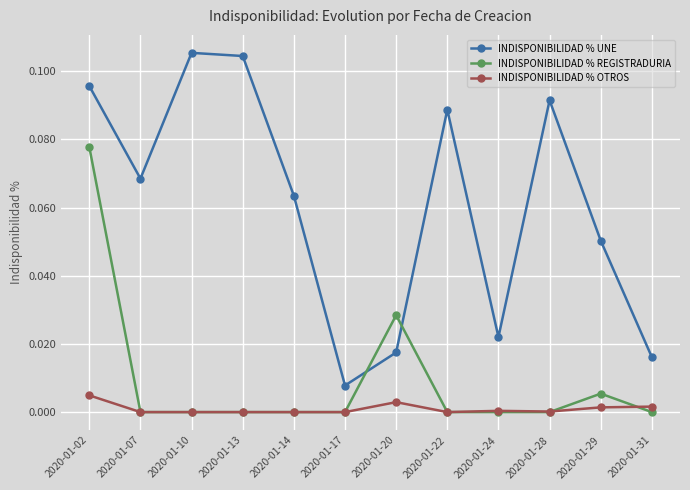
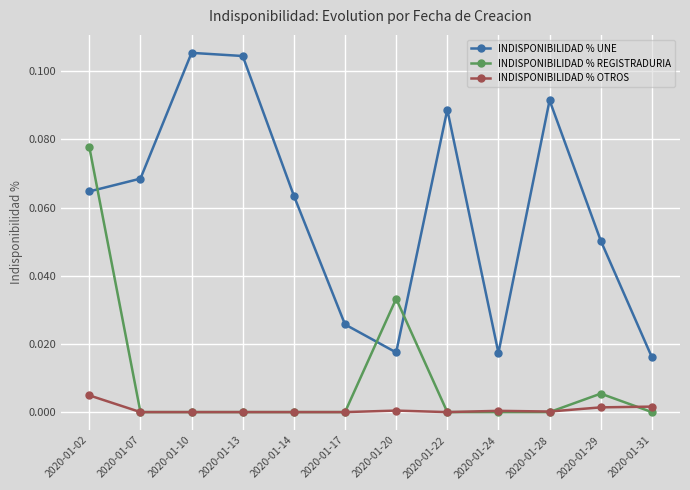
  {
    "INDISPONIBILIDAD % UNE": {
-     "2020-01-02": 0.096,
+     "2020-01-02": 0.065,
      "2020-01-07": 0.068,
      "2020-01-10": 0.105,
      "2020-01-13": 0.104,
      "2020-01-14": 0.063,
-     "2020-01-17": 0.008,
+     "2020-01-17": 0.026,
      "2020-01-20": 0.017,
      "2020-01-22": 0.089,
-     "2020-01-24": 0.022,
+     "2020-01-24": 0.017,
      "2020-01-28": 0.091,
      "2020-01-29": 0.050,
      "2020-01-31": 0.016
    },
    "INDISPONIBILIDAD % REGISTRADURIA": {
      "2020-01-02": 0.078,
-     "2020-01-20": 0.028,
+     "2020-01-20": 0.033,
      "2020-01-29": 0.005,
      "2020-01-31": 0.000
    },
    "INDISPONIBILIDAD % OTROS": {
      "2020-01-02": 0.005,
-     "2020-01-20": 0.003,
+     "2020-01-20": 0.000,
      "2020-01-29": 0.001,
      "2020-01-31": 0.002
    }
  }
